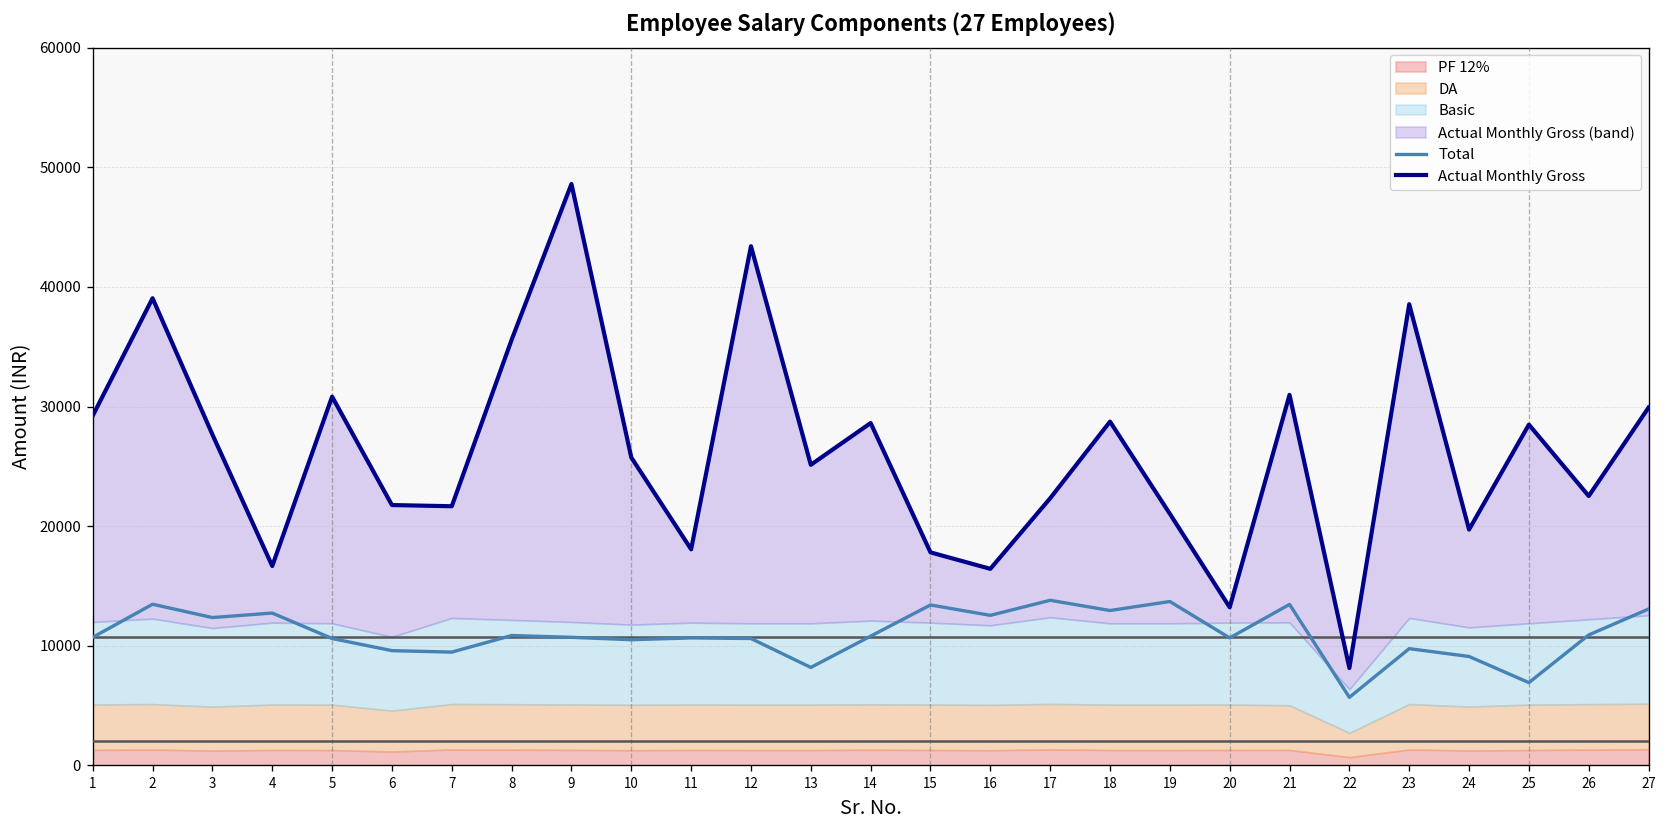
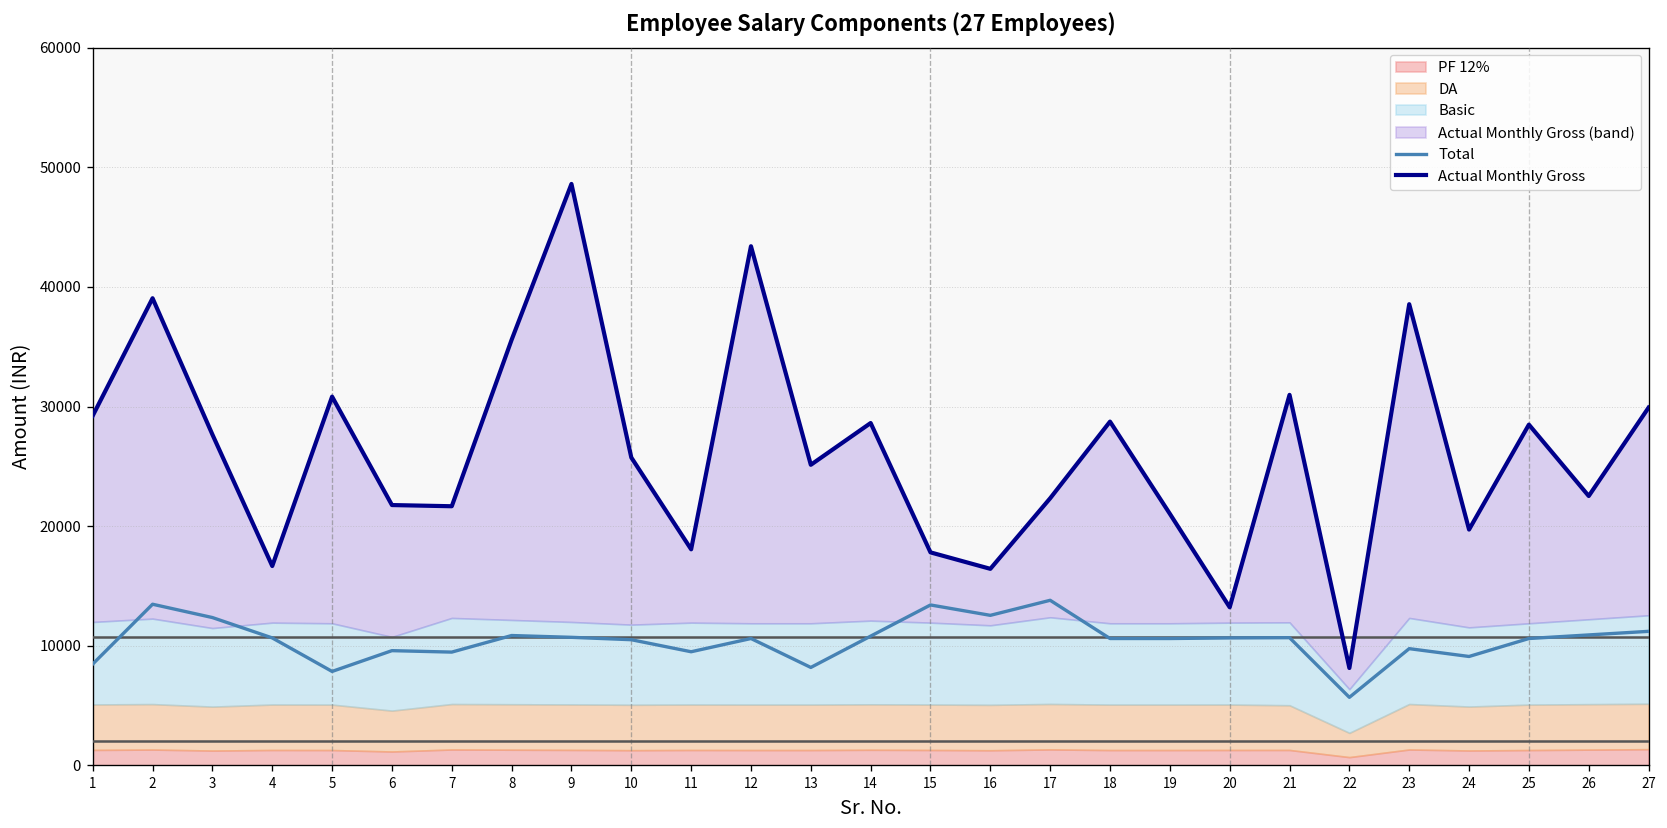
  {
    "Total": {
-     "1": 11000,
+     "1": 8000,
      "2": 13000,
      "3": 12000,
-     "4": 13000,
-     "5": 11000,
+     "4": 11000,
+     "5": 8000,
      "6": 10000,
      "7": 9000,
      "8": 11000,
      "9": 11000,
      "10": 11000,
-     "11": 11000,
+     "11": 9000,
      "12": 11000,
      "13": 8000,
      "14": 11000,
      "15": 13000,
      "16": 13000,
      "17": 14000,
-     "18": 13000,
-     "19": 14000,
+     "18": 11000,
+     "19": 11000,
      "20": 11000,
-     "21": 13000,
+     "21": 11000,
      "22": 6000,
      "23": 10000,
      "24": 9000,
-     "25": 7000,
+     "25": 11000,
      "26": 11000,
-     "27": 13000
+     "27": 11000
    }
  }
